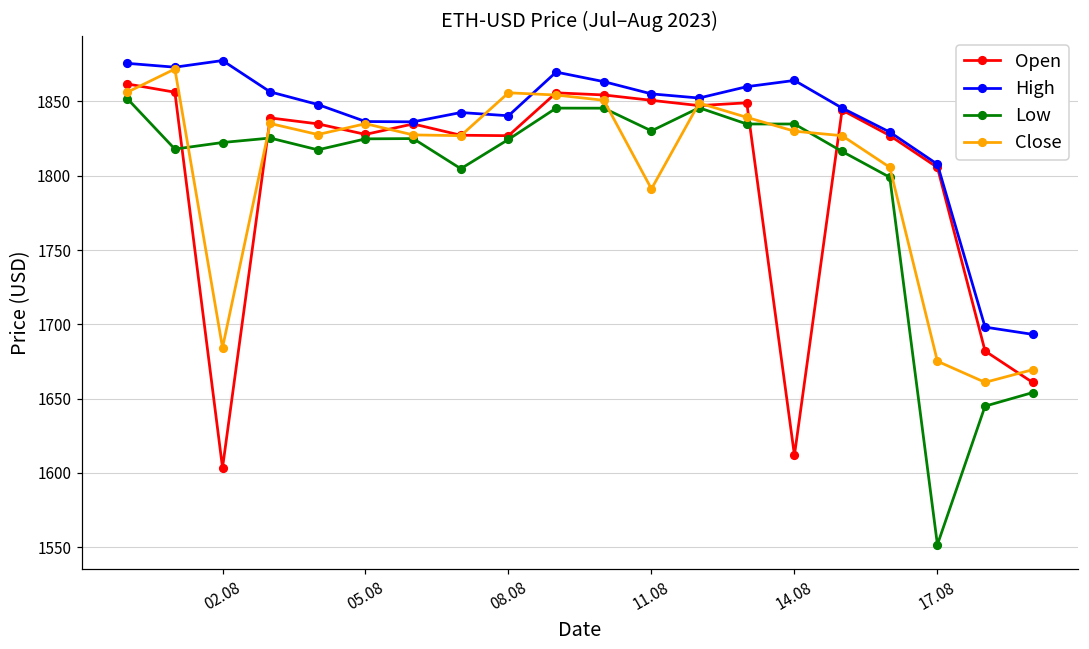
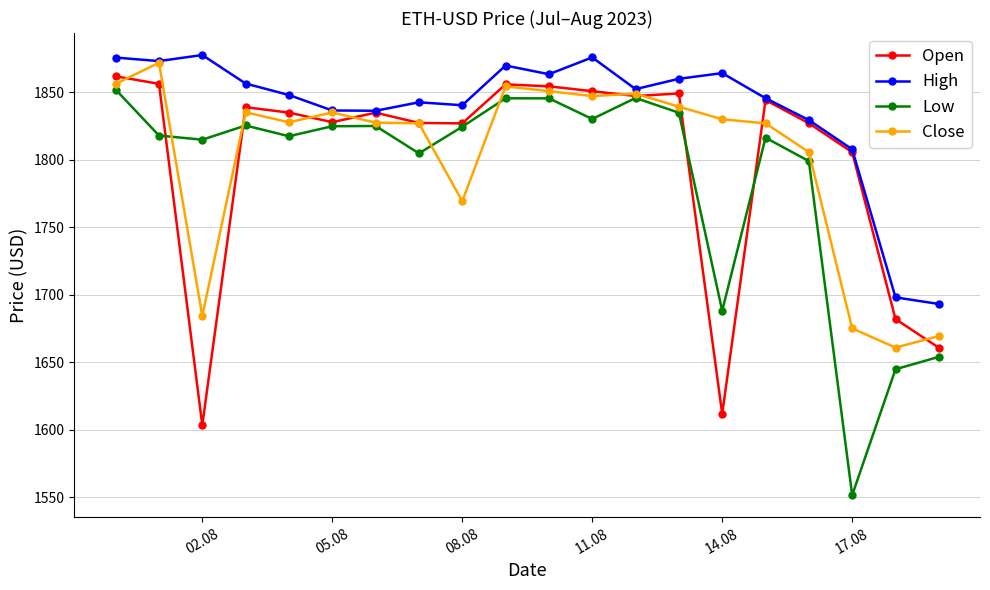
  {
    "Open": {
      "02.08": 1603,
      "05.08": 1828,
      "08.08": 1827,
      "11.08": 1851,
      "14.08": 1612,
      "17.08": 1806
    },
    "High": {
      "02.08": 1878,
      "08.08": 1840,
-     "11.08": 1855,
+     "11.08": 1876,
      "14.08": 1864,
      "17.08": 1808
    },
    "Low": {
-     "02.08": 1822,
+     "02.08": 1815,
      "05.08": 1825,
      "08.08": 1824,
      "11.08": 1830,
-     "14.08": 1835,
+     "14.08": 1688,
      "17.08": 1552
    },
    "Close": {
      "02.08": 1684,
-     "08.08": 1856,
-     "11.08": 1791,
+     "08.08": 1769,
+     "11.08": 1847,
      "14.08": 1830,
      "17.08": 1675
    }
  }
